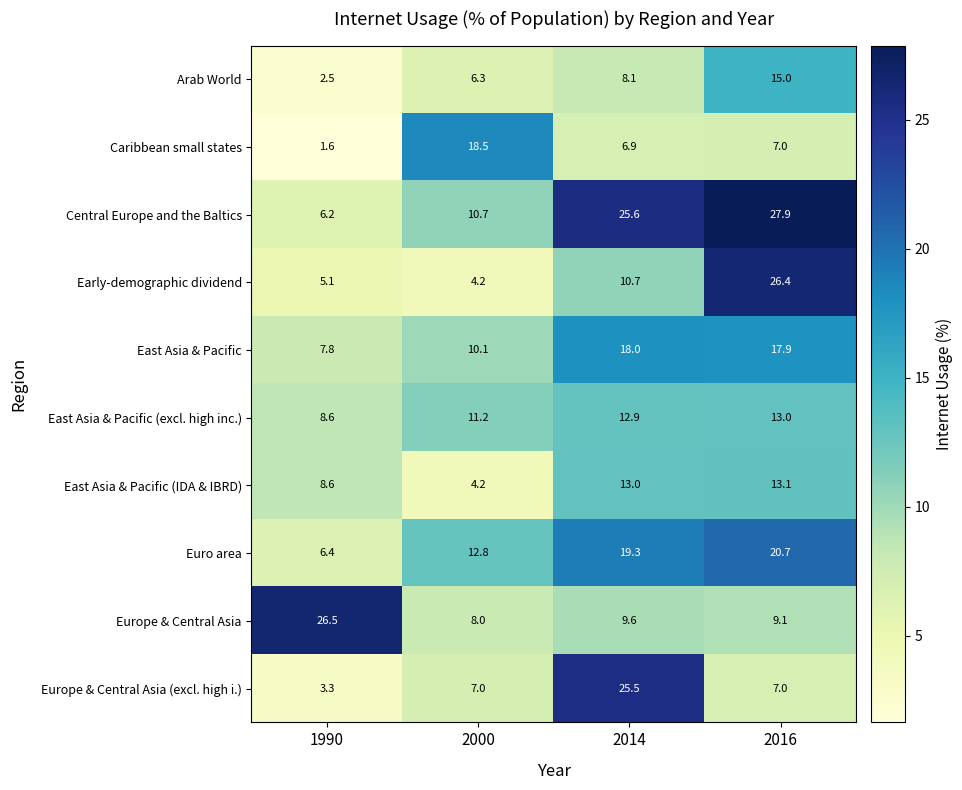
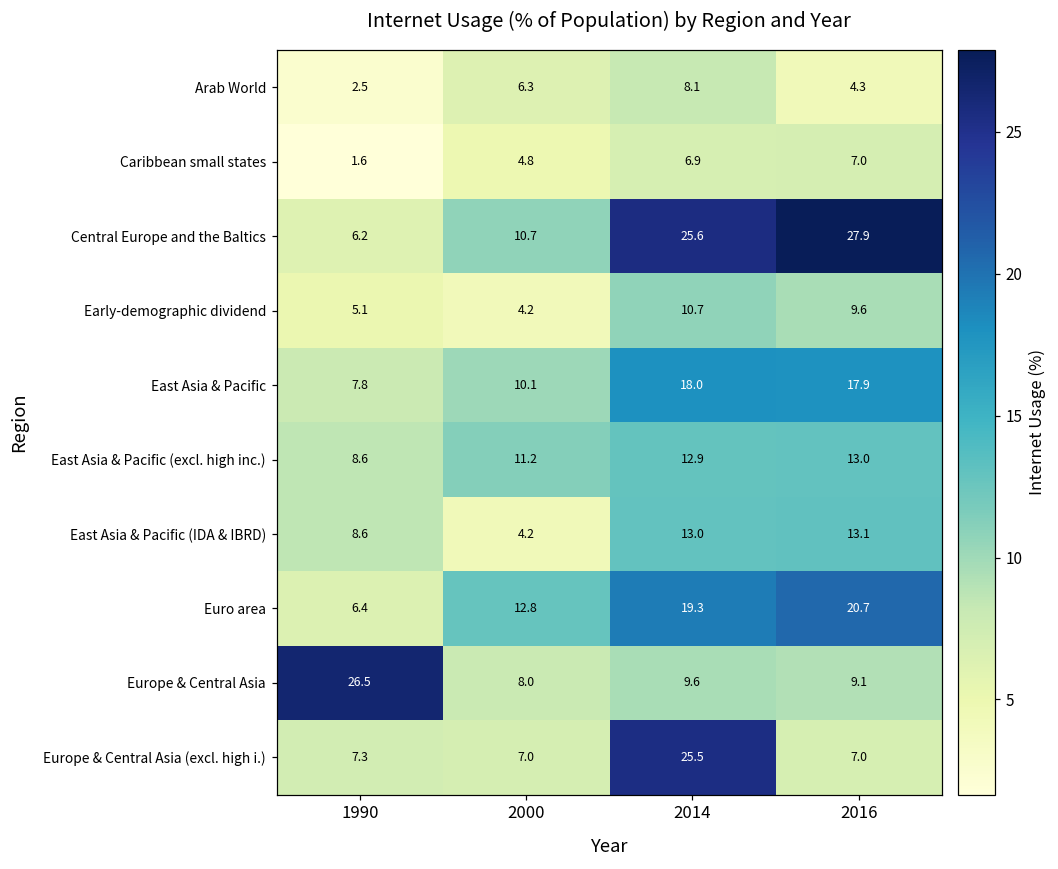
  {
    "Arab World": {
      "1990": 2.5,
      "2000": 6.3,
      "2014": 8.1,
-     "2016": 15.0
+     "2016": 4.3
    },
    "Caribbean small states": {
      "1990": 1.6,
-     "2000": 18.5,
+     "2000": 4.8,
      "2014": 6.9,
      "2016": 7.0
    },
    "Central Europe and the Baltics": {
      "1990": 6.2,
      "2000": 10.7,
      "2014": 25.6,
      "2016": 27.9
    },
    "Early-demographic dividend": {
      "1990": 5.1,
      "2000": 4.2,
      "2014": 10.7,
-     "2016": 26.4
+     "2016": 9.6
    },
    "East Asia & Pacific": {
      "1990": 7.8,
      "2000": 10.1,
      "2014": 18.0,
      "2016": 17.9
    },
    "East Asia & Pacific (excl. high inc.)": {
      "1990": 8.6,
      "2000": 11.2,
      "2014": 12.9,
      "2016": 13.0
    },
    "East Asia & Pacific (IDA & IBRD)": {
      "1990": 8.6,
      "2000": 4.2,
      "2014": 13.0,
      "2016": 13.1
    },
    "Euro area": {
      "1990": 6.4,
      "2000": 12.8,
      "2014": 19.3,
      "2016": 20.7
    },
    "Europe & Central Asia": {
      "1990": 26.5,
      "2000": 8.0,
      "2014": 9.6,
      "2016": 9.1
    },
    "Europe & Central Asia (excl. high i.)": {
-     "1990": 3.3,
+     "1990": 7.3,
      "2000": 7.0,
      "2014": 25.5,
      "2016": 7.0
    }
  }
